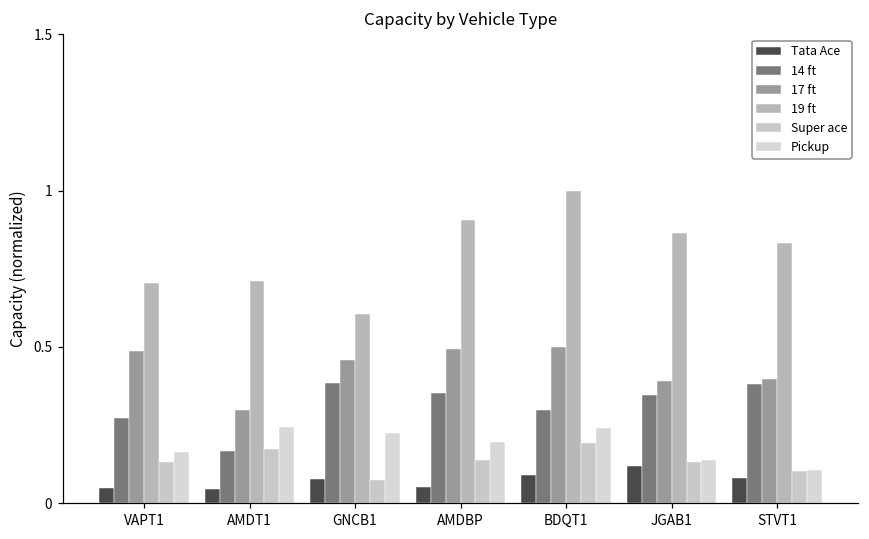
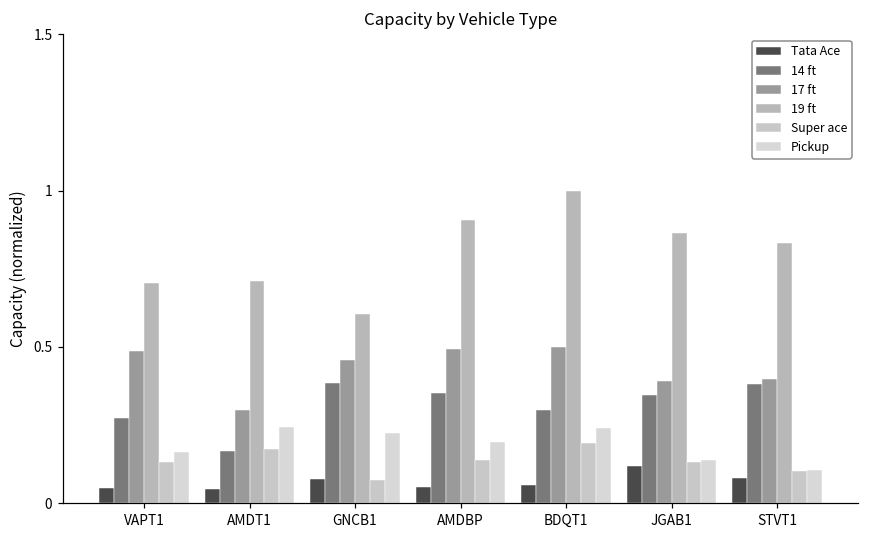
  {
    "Tata Ace": {
      "VAPT1": 0.05,
      "AMDT1": 0.04,
      "GNCB1": 0.08,
      "AMDBP": 0.05,
-     "BDQT1": 0.09,
+     "BDQT1": 0.06,
      "JGAB1": 0.12,
      "STVT1": 0.08
    }
  }
